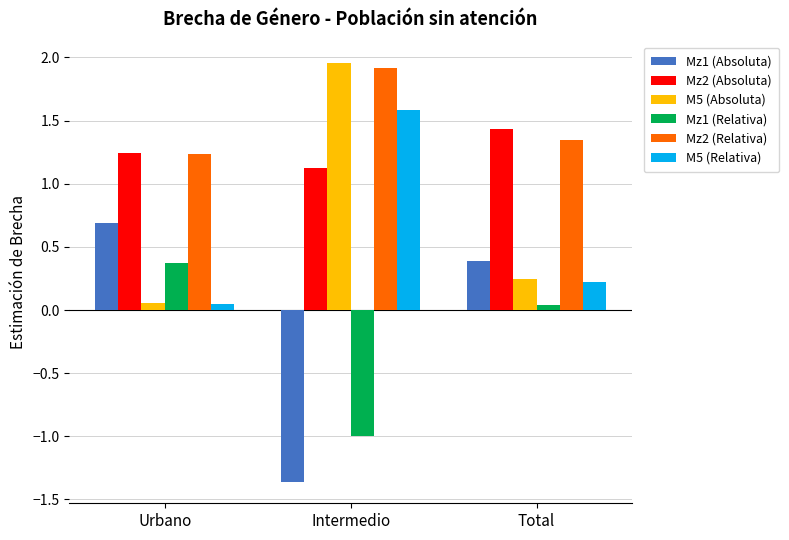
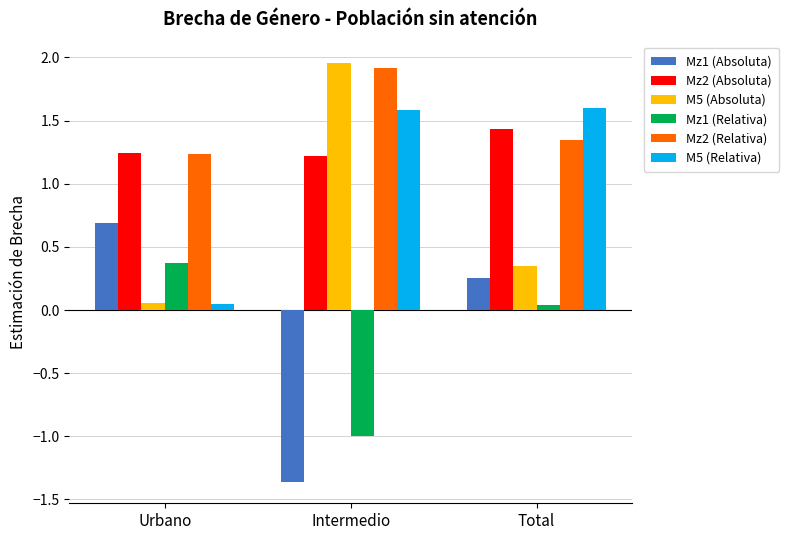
  {
    "Mz1 (Absoluta)": {
      "Urbano": 0.69,
      "Intermedio": -1.36,
-     "Total": 0.39
+     "Total": 0.26
    },
    "Mz2 (Absoluta)": {
      "Urbano": 1.24,
-     "Intermedio": 1.13,
+     "Intermedio": 1.22,
      "Total": 1.43
    },
    "M5 (Absoluta)": {
      "Urbano": 0.06,
      "Intermedio": 1.96,
-     "Total": 0.24
+     "Total": 0.35
    },
    "Mz1 (Relativa)": {
      "Urbano": 0.37,
      "Intermedio": -1.00,
      "Total": 0.04
    },
    "Mz2 (Relativa)": {
      "Urbano": 1.24,
      "Intermedio": 1.92,
      "Total": 1.35
    },
    "M5 (Relativa)": {
      "Urbano": 0.04,
      "Intermedio": 1.58,
-     "Total": 0.22
+     "Total": 1.60
    }
  }
